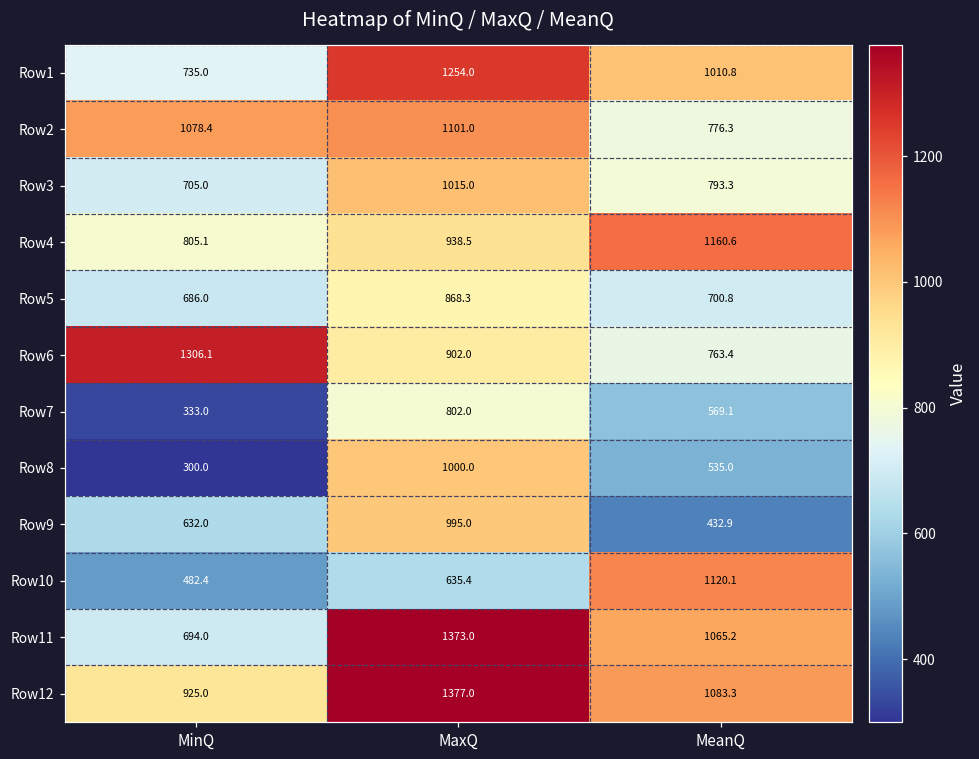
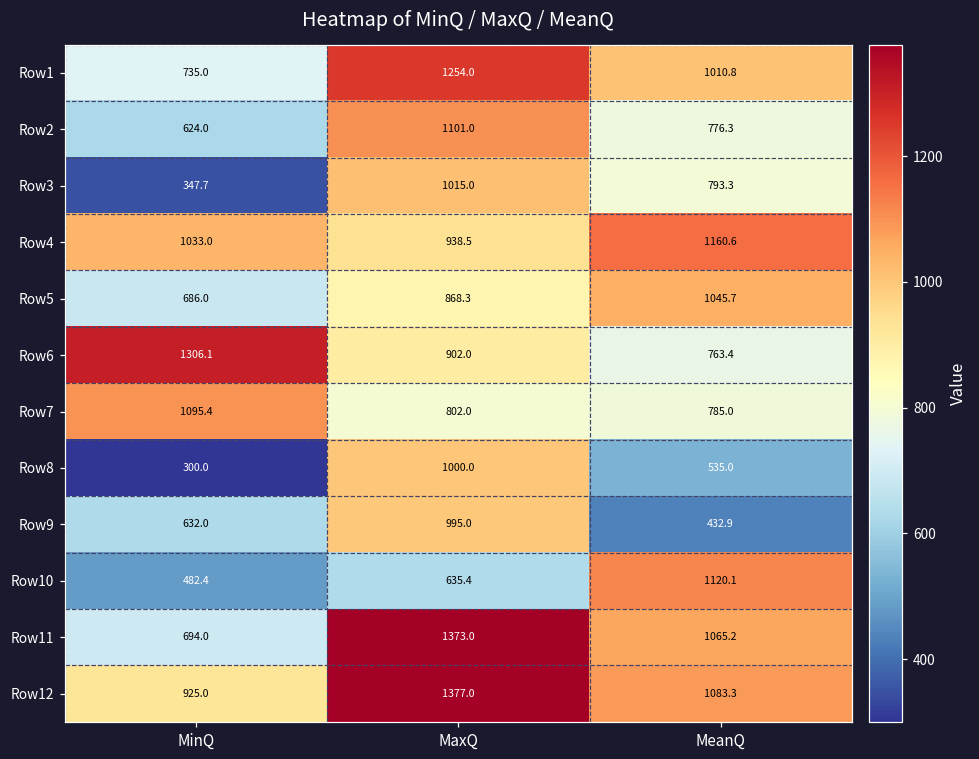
  {
    "Row1": {
      "MinQ": 735.0,
      "MaxQ": 1254.0,
      "MeanQ": 1010.8
    },
    "Row2": {
-     "MinQ": 1078.4,
+     "MinQ": 624.0,
      "MaxQ": 1101.0,
      "MeanQ": 776.3
    },
    "Row3": {
-     "MinQ": 705.0,
+     "MinQ": 347.7,
      "MaxQ": 1015.0,
      "MeanQ": 793.3
    },
    "Row4": {
-     "MinQ": 805.1,
+     "MinQ": 1033.0,
      "MaxQ": 938.5,
      "MeanQ": 1160.6
    },
    "Row5": {
      "MinQ": 686.0,
      "MaxQ": 868.3,
-     "MeanQ": 700.8
+     "MeanQ": 1045.7
    },
    "Row6": {
      "MinQ": 1306.1,
      "MaxQ": 902.0,
      "MeanQ": 763.4
    },
    "Row7": {
-     "MinQ": 333.0,
+     "MinQ": 1095.4,
      "MaxQ": 802.0,
-     "MeanQ": 569.1
+     "MeanQ": 785.0
    },
    "Row8": {
      "MinQ": 300.0,
      "MaxQ": 1000.0,
      "MeanQ": 535.0
    },
    "Row9": {
      "MinQ": 632.0,
      "MaxQ": 995.0,
      "MeanQ": 432.9
    },
    "Row10": {
      "MinQ": 482.4,
      "MaxQ": 635.4,
      "MeanQ": 1120.1
    },
    "Row11": {
      "MinQ": 694.0,
      "MaxQ": 1373.0,
      "MeanQ": 1065.2
    },
    "Row12": {
      "MinQ": 925.0,
      "MaxQ": 1377.0,
      "MeanQ": 1083.3
    }
  }
